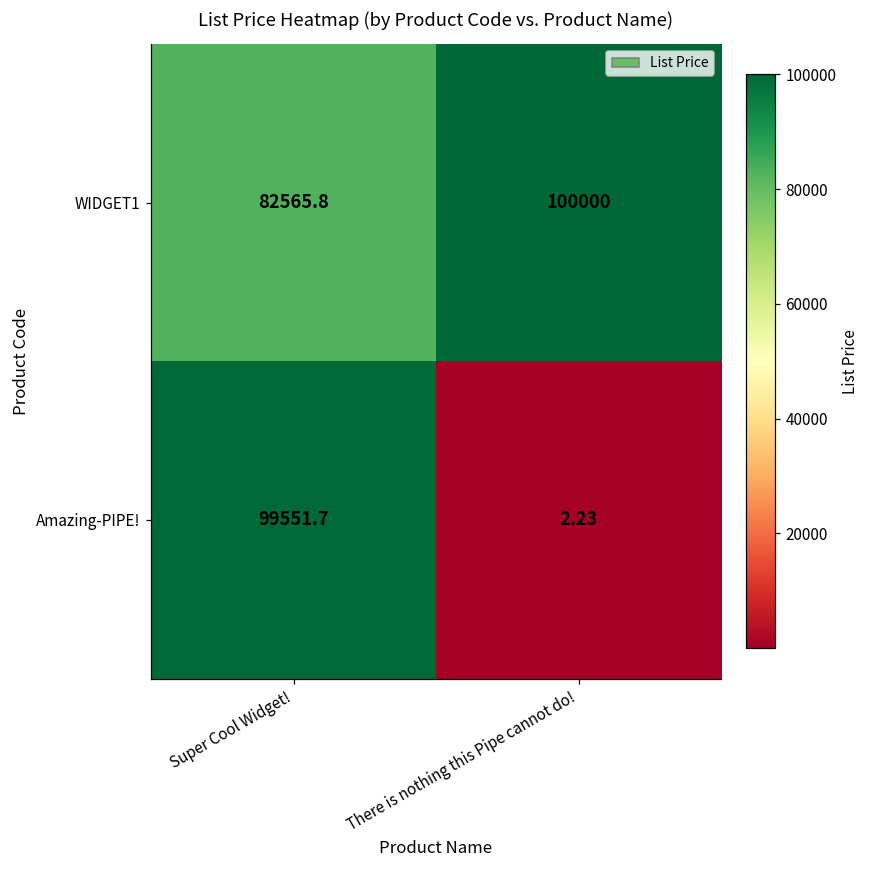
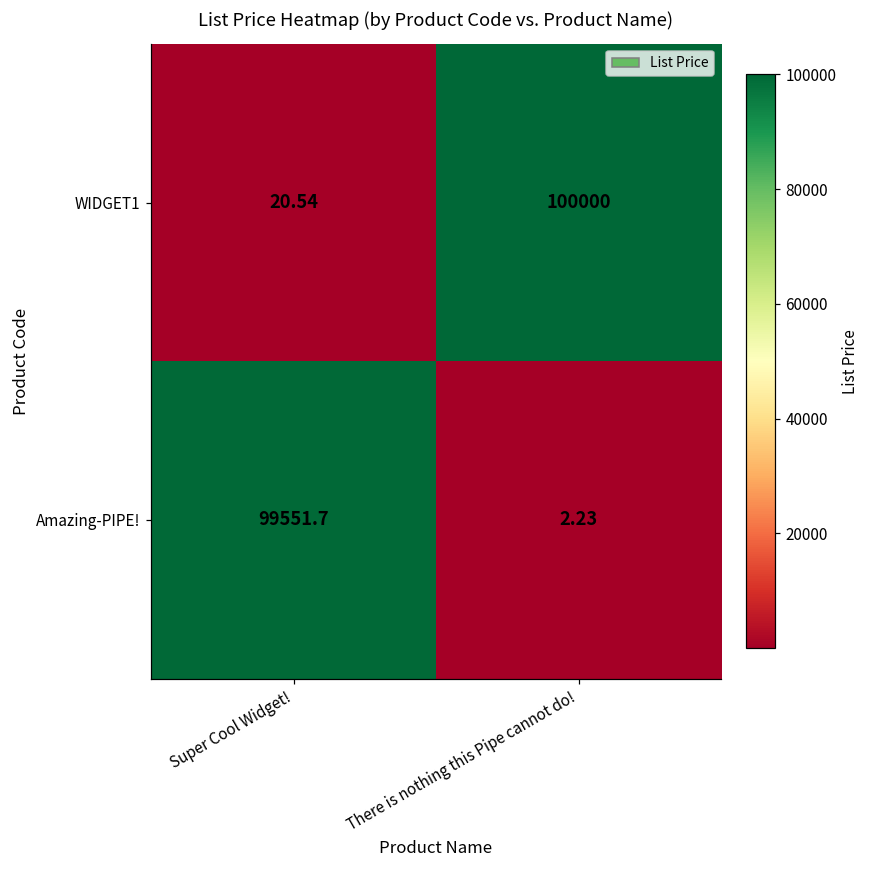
  {
    "WIDGET1": {
-     "Super Cool Widget!": 82565.8,
+     "Super Cool Widget!": 20.54,
      "There is nothing this Pipe cannot do!": 100000
    },
    "Amazing-PIPE!": {
      "Super Cool Widget!": 99551.7,
      "There is nothing this Pipe cannot do!": 2.23
    }
  }
